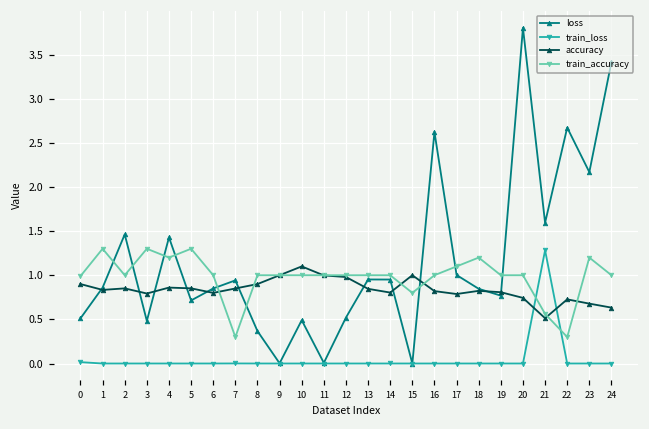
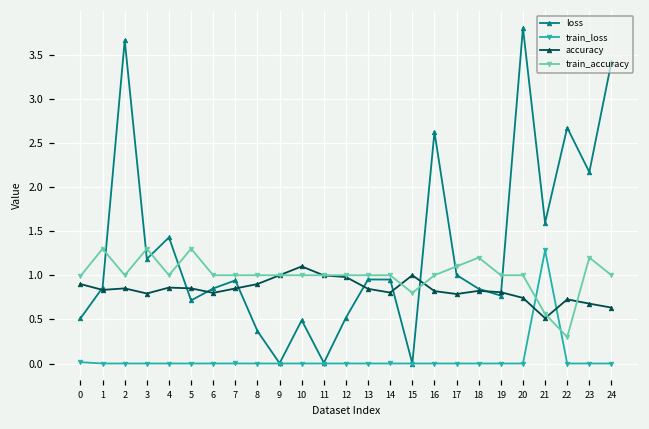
  {
    "loss": {
      "0": 0.5,
-     "2": 1.5,
-     "3": 0.5,
+     "2": 3.7,
+     "3": 1.2,
      "4": 1.4,
      "5": 0.7,
      "6": 0.9,
      "7": 0.9,
      "8": 0.4,
      "10": 0.5,
      "12": 0.5,
      "13": 1.0,
      "14": 1.0,
      "16": 2.6,
      "17": 1.0,
      "19": 0.8,
      "20": 3.8,
      "21": 1.6,
      "22": 2.7,
      "23": 2.2
    },
    "train_loss": {
      "0": 0.0,
      "1": 0.0,
      "2": 0.0,
      "3": 0.0,
      "4": 0.0,
      "5": 0.0,
      "6": 0.0,
      "7": 0.0,
      "8": 0.0,
      "10": 0.0,
      "12": 0.0,
      "13": 0.0,
      "14": 0.0,
      "16": 0.0,
      "17": 0.0,
      "18": 0.0,
      "19": 0.0,
      "20": 0.0,
      "21": 1.3,
      "22": 0.0,
      "23": 0.0,
      "24": 0.0
    },
    "accuracy": {
      "0": 0.9,
      "2": 0.9,
      "3": 0.8,
      "4": 0.9,
      "5": 0.9,
      "6": 0.8,
      "7": 0.9,
      "8": 0.9,
      "10": 1.1,
      "13": 0.8,
      "14": 0.8,
      "15": 1.0,
      "16": 0.8,
      "17": 0.8,
      "19": 0.8,
      "20": 0.7,
      "21": 0.5,
      "22": 0.7,
      "23": 0.7,
      "24": 0.6
    },
    "train_accuracy": {
      "0": 1.0,
      "1": 1.3,
      "2": 1.0,
      "3": 1.3,
-     "4": 1.2,
+     "4": 1.0,
      "5": 1.3,
      "6": 1.0,
-     "7": 0.3,
+     "7": 1.0,
      "8": 1.0,
      "10": 1.0,
      "13": 1.0,
      "14": 1.0,
      "15": 0.8,
      "16": 1.0,
      "17": 1.1,
      "18": 1.2,
      "19": 1.0,
      "20": 1.0,
      "21": 0.6,
      "22": 0.3,
      "23": 1.2,
      "24": 1.0
    }
  }
